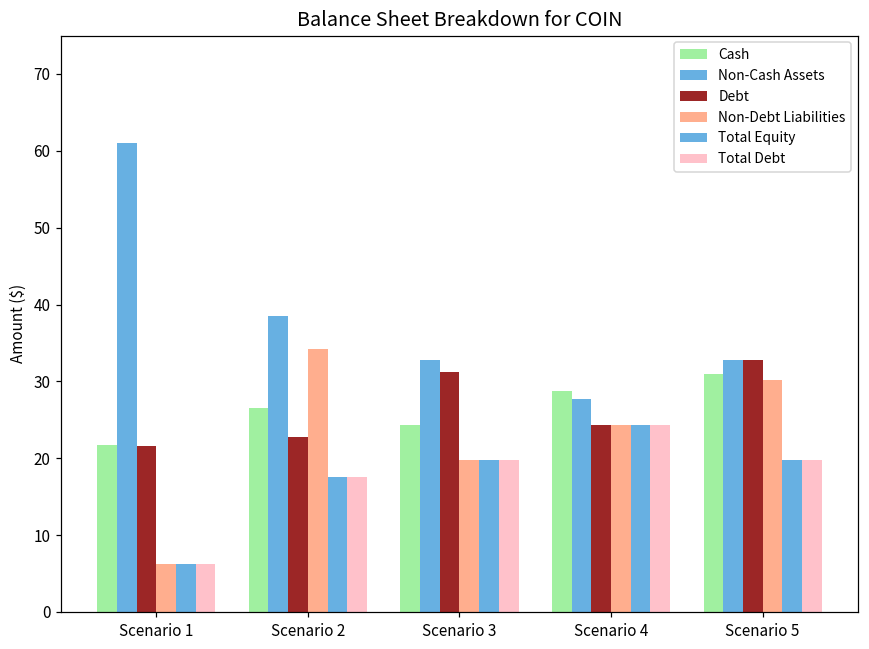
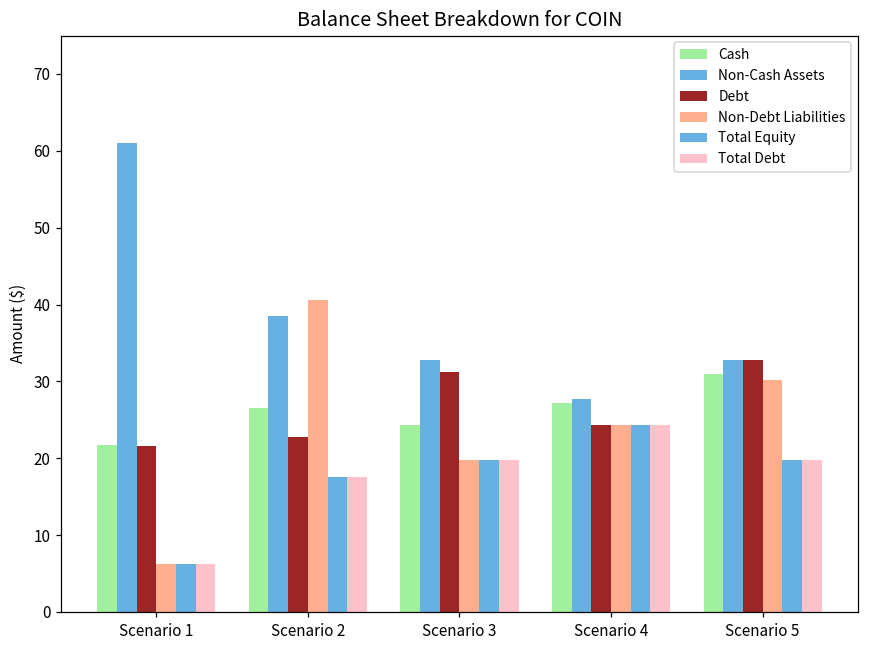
  {
    "Cash": {
      "Scenario 1": 22,
      "Scenario 2": 27,
      "Scenario 3": 24,
-     "Scenario 4": 29,
+     "Scenario 4": 27,
      "Scenario 5": 31
    },
    "Debt": {
      "Scenario 1": 22,
      "Scenario 2": 23,
      "Scenario 3": 31,
      "Scenario 4": 24,
      "Scenario 5": 33
    },
    "Non-Debt Liabilities": {
      "Scenario 1": 6,
-     "Scenario 2": 34,
+     "Scenario 2": 41,
      "Scenario 3": 20,
      "Scenario 4": 24,
      "Scenario 5": 30
    },
    "Total Debt": {
      "Scenario 1": 6,
      "Scenario 2": 18,
      "Scenario 3": 20,
      "Scenario 4": 24,
      "Scenario 5": 20
    }
  }
